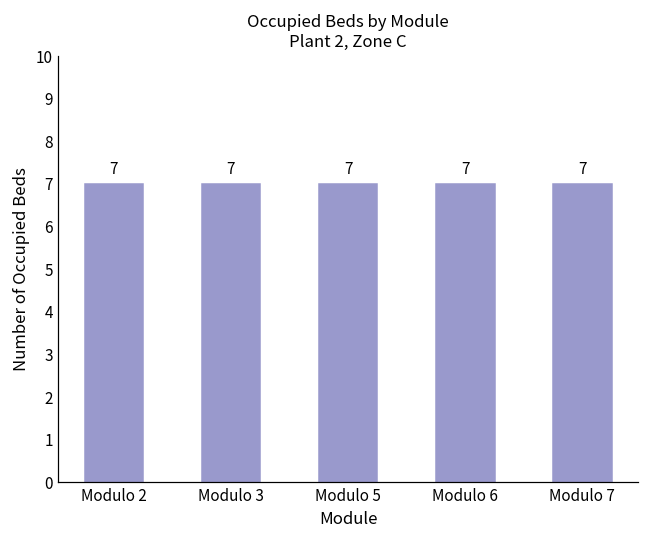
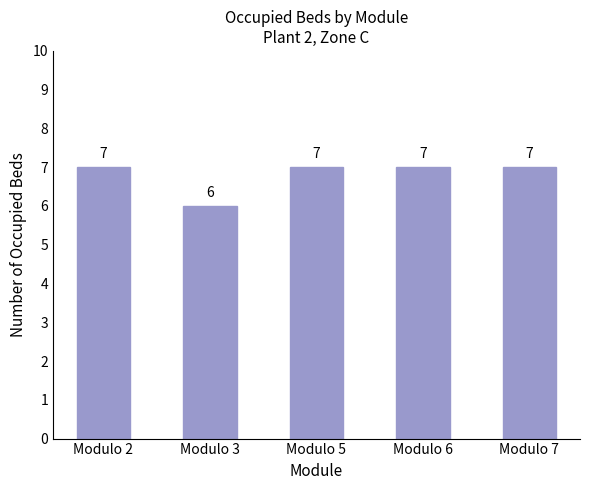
  {
    "Modulo 2": 7,
-   "Modulo 3": 7,
+   "Modulo 3": 6,
    "Modulo 5": 7,
    "Modulo 6": 7,
    "Modulo 7": 7
  }
